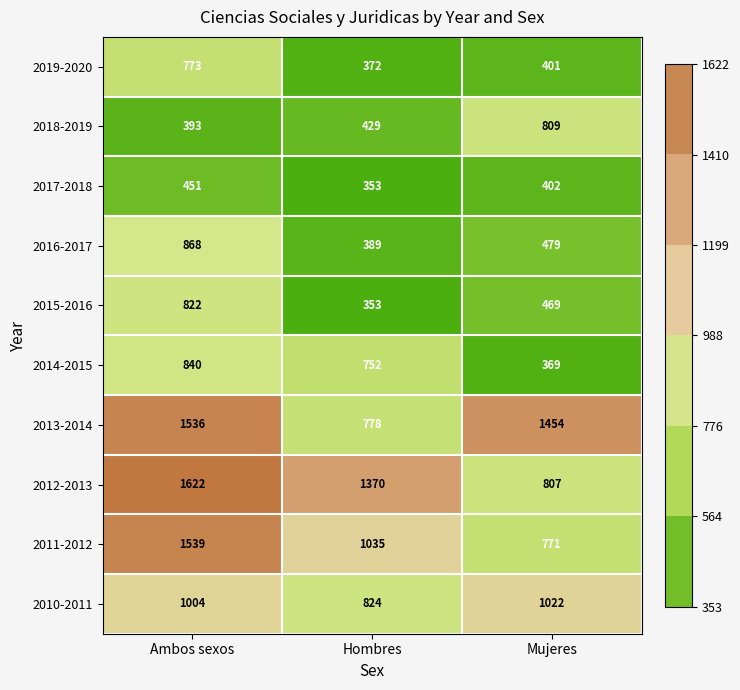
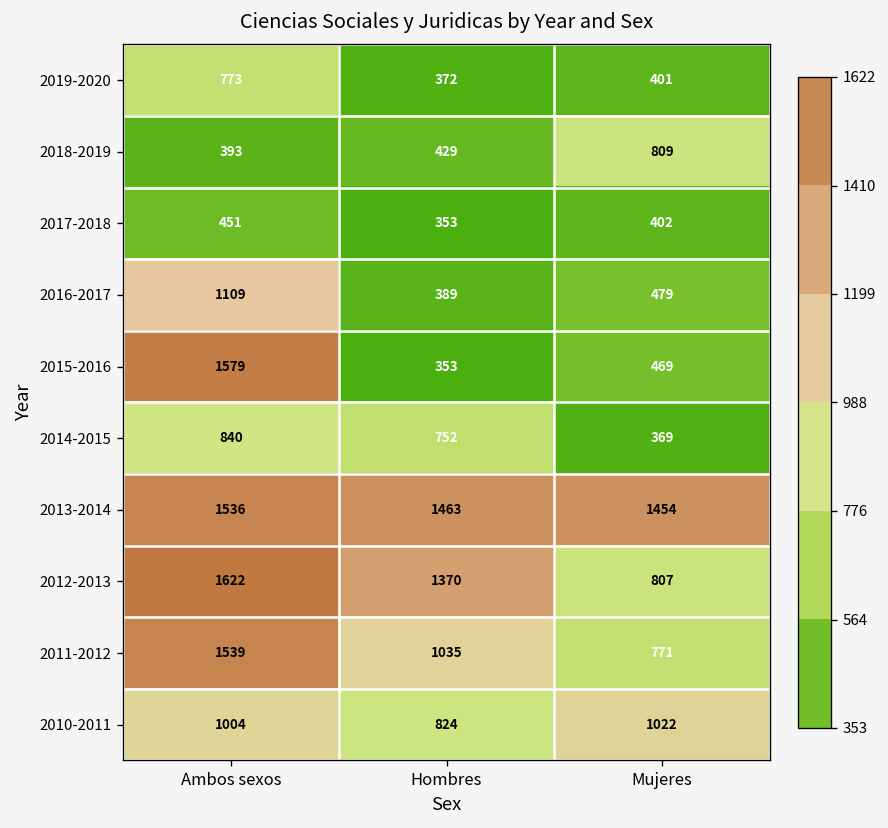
  {
    "2019-2020": {
      "Ambos sexos": 773,
      "Hombres": 372,
      "Mujeres": 401
    },
    "2018-2019": {
      "Ambos sexos": 393,
      "Hombres": 429,
      "Mujeres": 809
    },
    "2017-2018": {
      "Ambos sexos": 451,
      "Hombres": 353,
      "Mujeres": 402
    },
    "2016-2017": {
-     "Ambos sexos": 868,
+     "Ambos sexos": 1109,
      "Hombres": 389,
      "Mujeres": 479
    },
    "2015-2016": {
-     "Ambos sexos": 822,
+     "Ambos sexos": 1579,
      "Hombres": 353,
      "Mujeres": 469
    },
    "2014-2015": {
      "Ambos sexos": 840,
      "Hombres": 752,
      "Mujeres": 369
    },
    "2013-2014": {
      "Ambos sexos": 1536,
-     "Hombres": 778,
+     "Hombres": 1463,
      "Mujeres": 1454
    },
    "2012-2013": {
      "Ambos sexos": 1622,
      "Hombres": 1370,
      "Mujeres": 807
    },
    "2011-2012": {
      "Ambos sexos": 1539,
      "Hombres": 1035,
      "Mujeres": 771
    },
    "2010-2011": {
      "Ambos sexos": 1004,
      "Hombres": 824,
      "Mujeres": 1022
    }
  }
